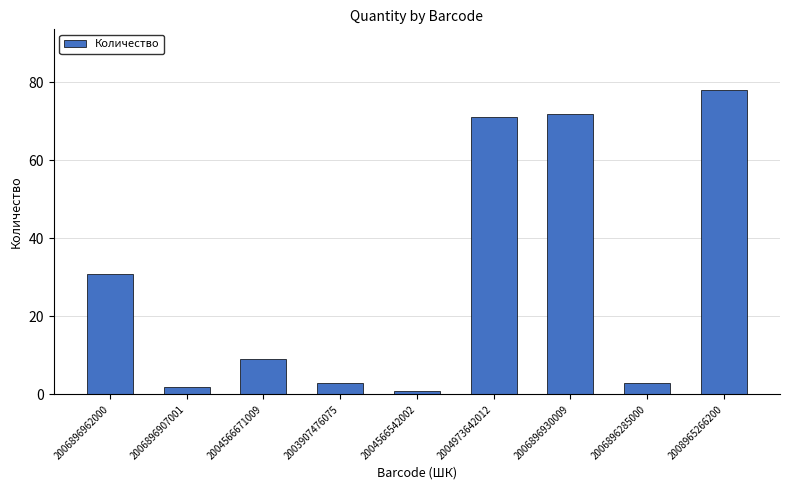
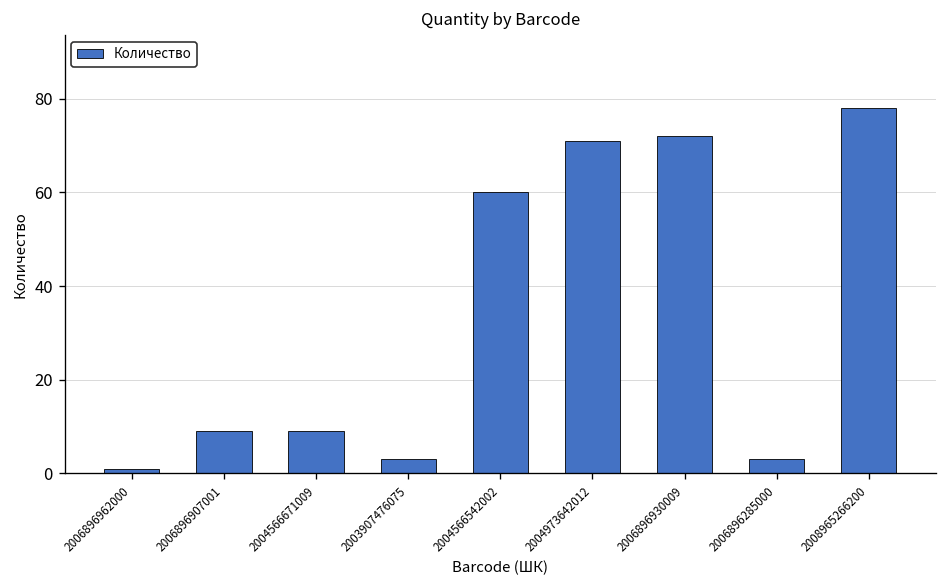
  {
-   "2006896962000": 31,
-   "2006896907001": 2,
+   "2006896962000": 1,
+   "2006896907001": 9,
    "2004566671009": 9,
    "2003907476075": 3,
-   "2004566542002": 1,
+   "2004566542002": 60,
    "2004973642012": 71,
    "2006896930009": 72,
    "2006896285000": 3,
    "2008965266200": 78
  }
